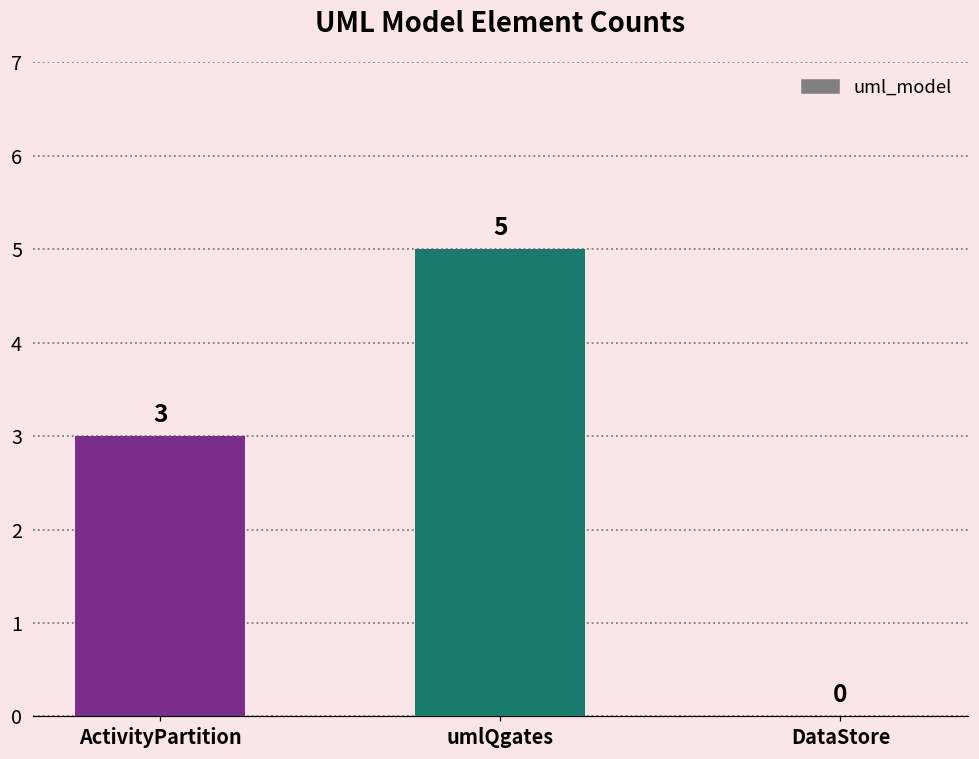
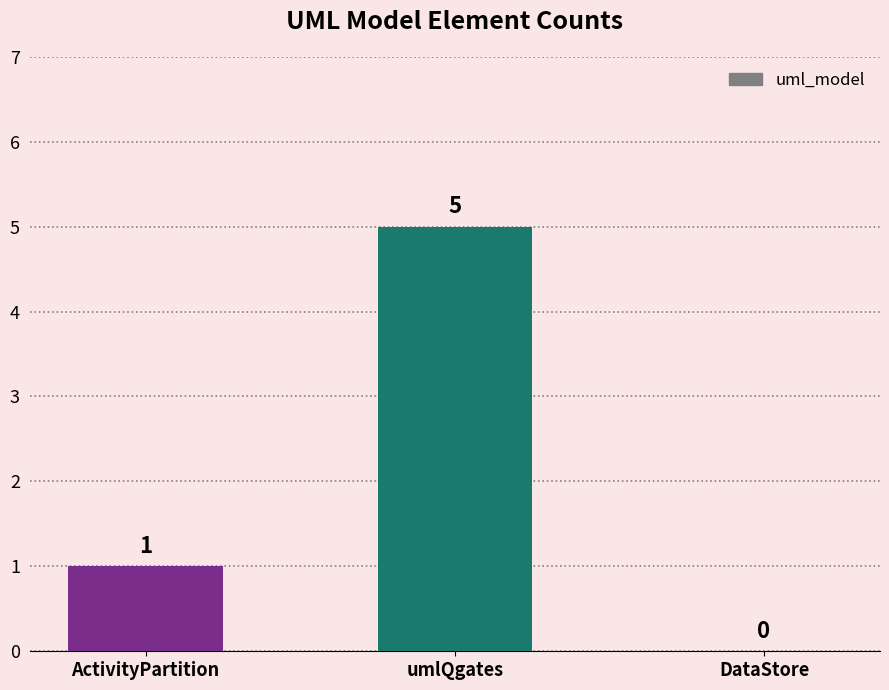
  {
-   "ActivityPartition": 3,
+   "ActivityPartition": 1,
    "umlQgates": 5,
    "DataStore": 0
  }
